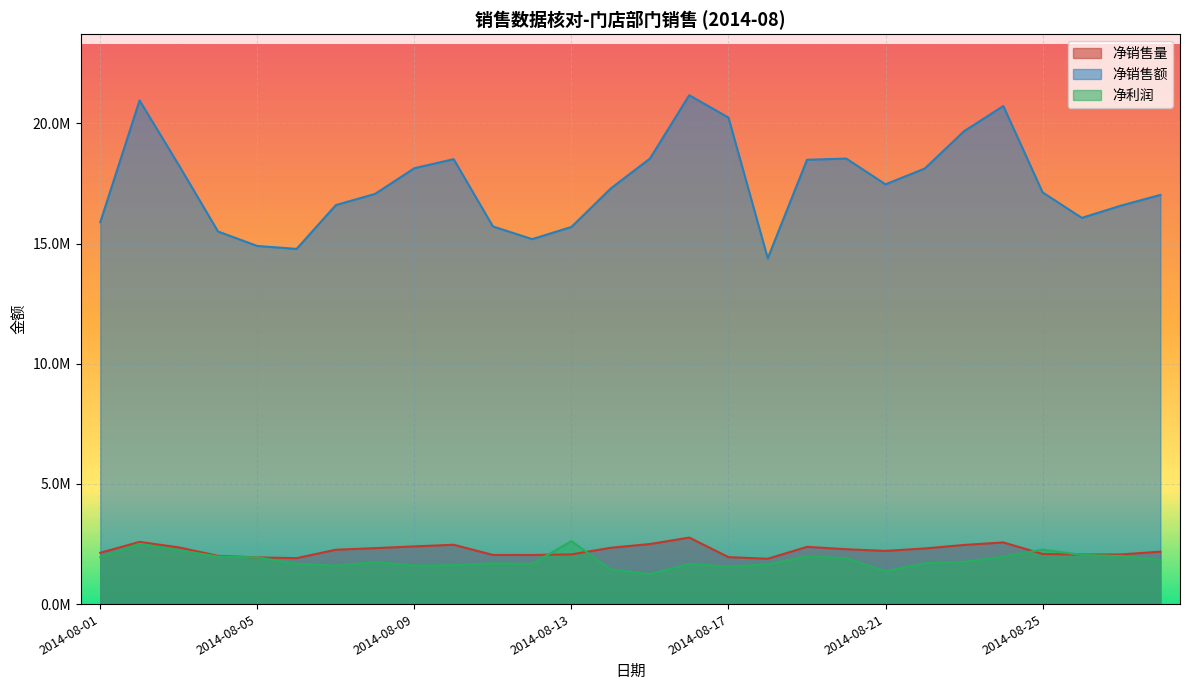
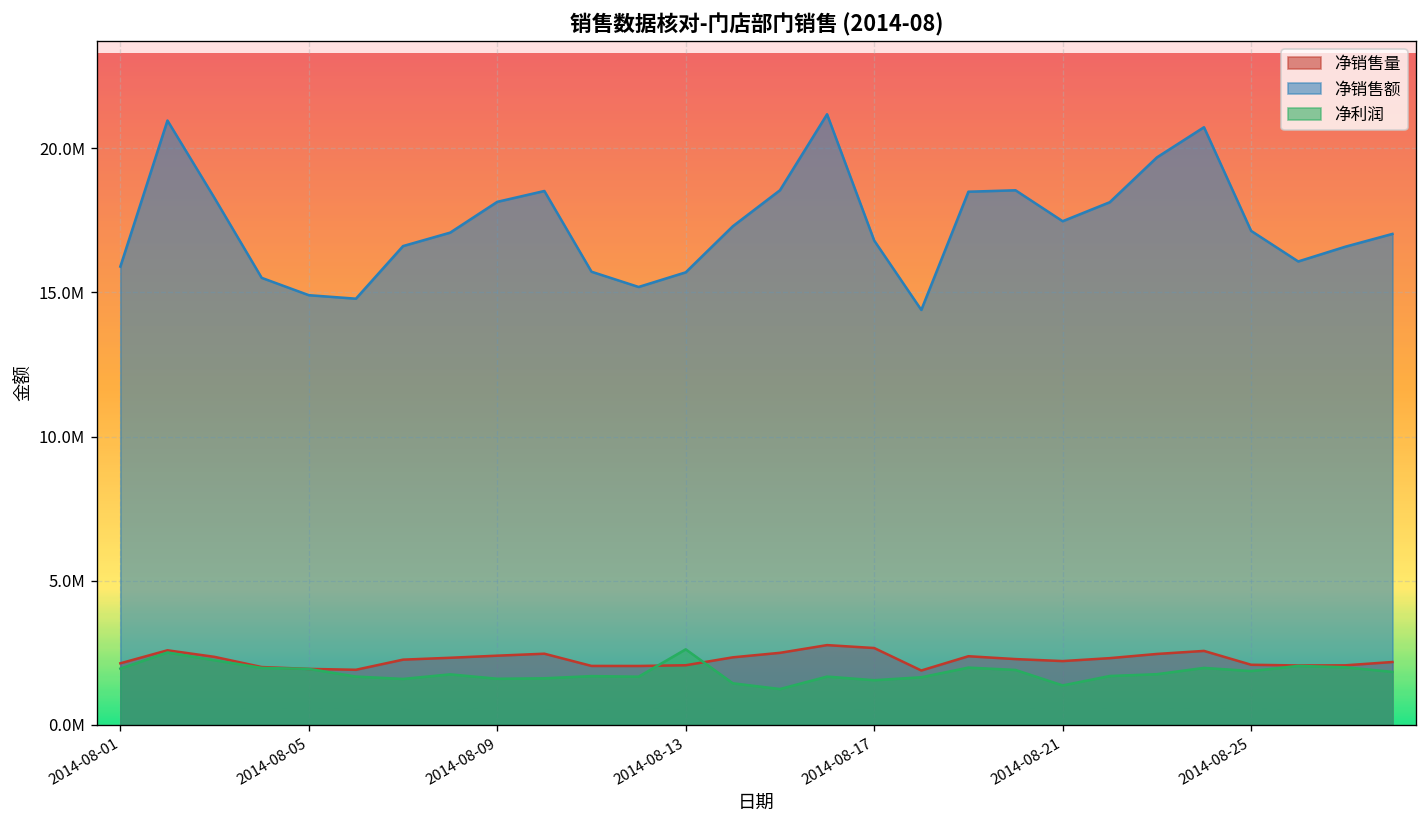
  {
    "净销售量": {
      "2014-08-01": 2100000,
      "2014-08-09": 2400000,
      "2014-08-13": 2100000,
-     "2014-08-17": 2000000,
+     "2014-08-17": 2700000,
      "2014-08-21": 2200000,
      "2014-08-25": 2100000
    },
    "净销售额": {
      "2014-08-01": 15900000,
      "2014-08-05": 14900000,
      "2014-08-09": 18100000,
      "2014-08-13": 15700000,
-     "2014-08-17": 20200000,
+     "2014-08-17": 16800000,
      "2014-08-21": 17500000,
      "2014-08-25": 17100000
    },
    "净利润": {
      "2014-08-01": 2000000,
      "2014-08-09": 1600000,
      "2014-08-13": 2600000,
      "2014-08-17": 1600000,
      "2014-08-21": 1400000,
-     "2014-08-25": 2300000
+     "2014-08-25": 1900000
    }
  }
